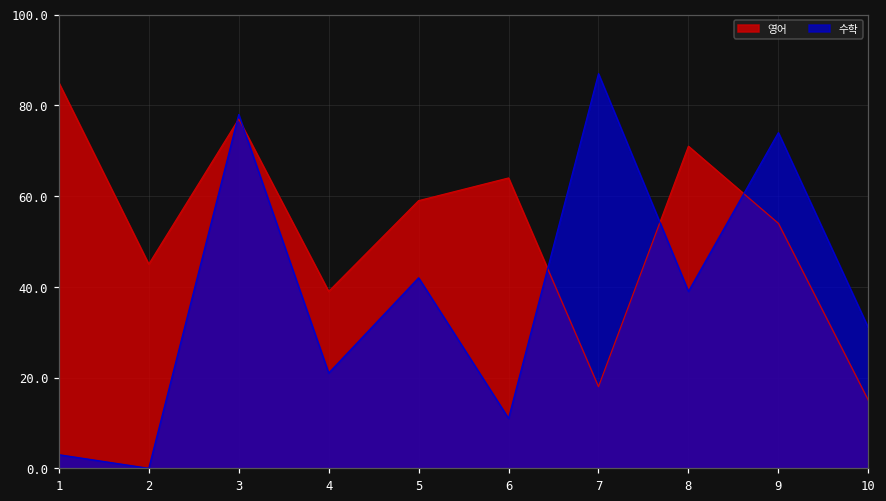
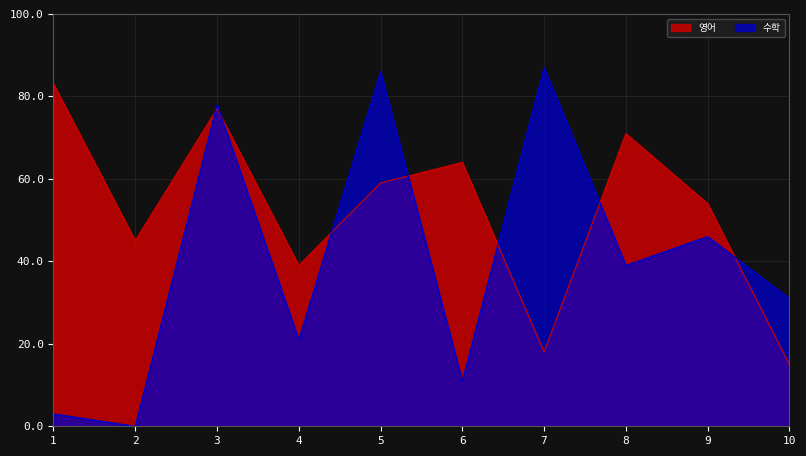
  {
    "영어": {
-     "1": 85,
+     "1": 83,
      "2": 45,
      "3": 77,
      "4": 39,
      "5": 59,
      "6": 64,
      "7": 18,
      "8": 71,
      "9": 54,
      "10": 15
    },
    "수학": {
      "1": 3,
      "2": 0,
      "3": 78,
      "4": 21,
-     "5": 42,
+     "5": 86,
      "6": 11,
      "7": 87,
      "8": 39,
-     "9": 74,
+     "9": 46,
      "10": 31
    }
  }
